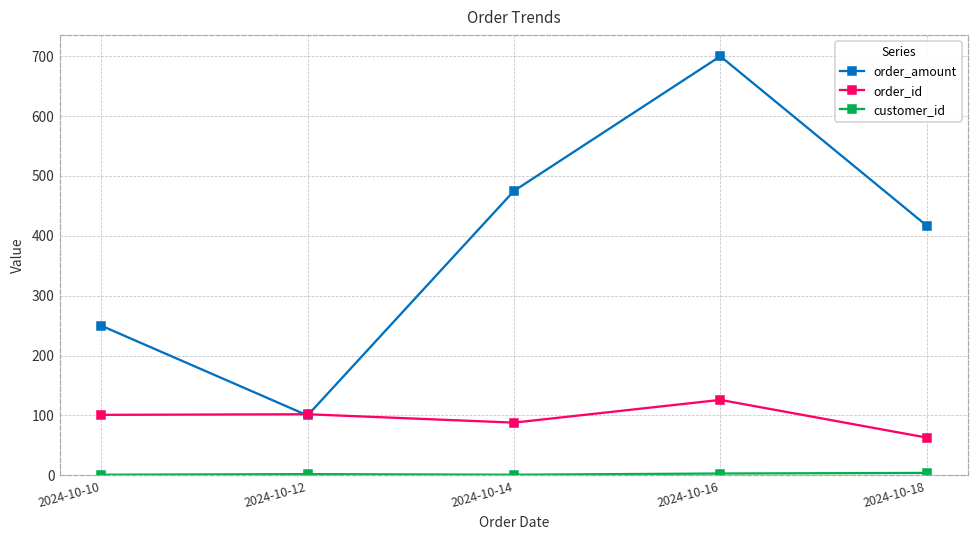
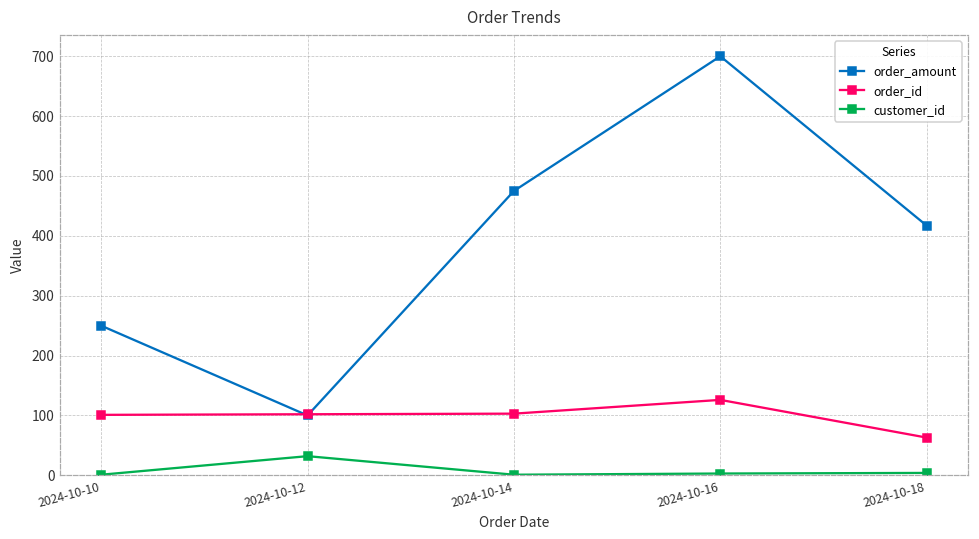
  {
    "order_amount": {
      "2024-10-10": 250,
      "2024-10-14": 480,
      "2024-10-16": 700,
      "2024-10-18": 420
    },
    "order_id": {
      "2024-10-10": 100,
-     "2024-10-14": 90,
+     "2024-10-14": 100,
      "2024-10-16": 130,
      "2024-10-18": 60
    },
    "customer_id": {
      "2024-10-10": 0,
-     "2024-10-12": 0,
+     "2024-10-12": 30,
      "2024-10-14": 0,
      "2024-10-16": 0,
      "2024-10-18": 0
    }
  }
